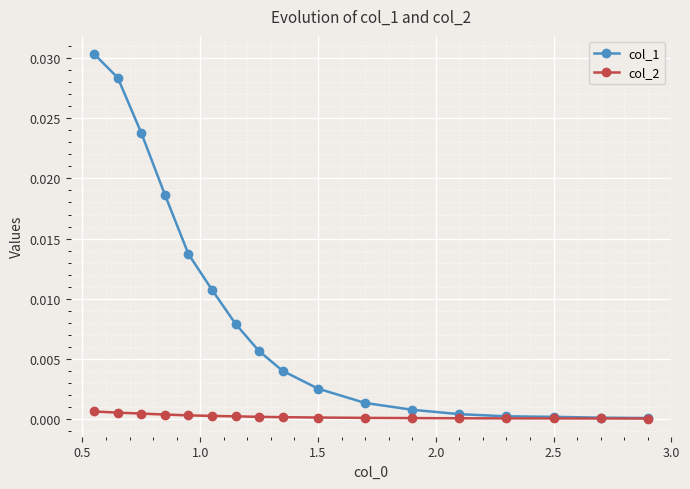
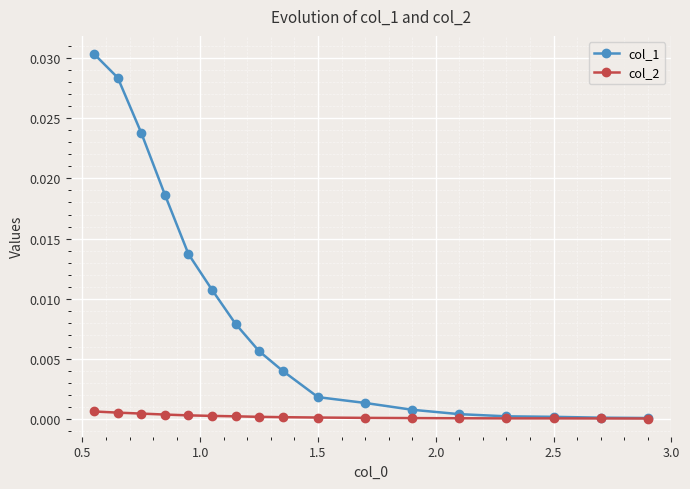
  {
    "col_1": {
-     "1.5": 0.0025
+     "1.5": 0.0018
    },
    "col_2": {
      "1.5": 0.0001
    }
  }
